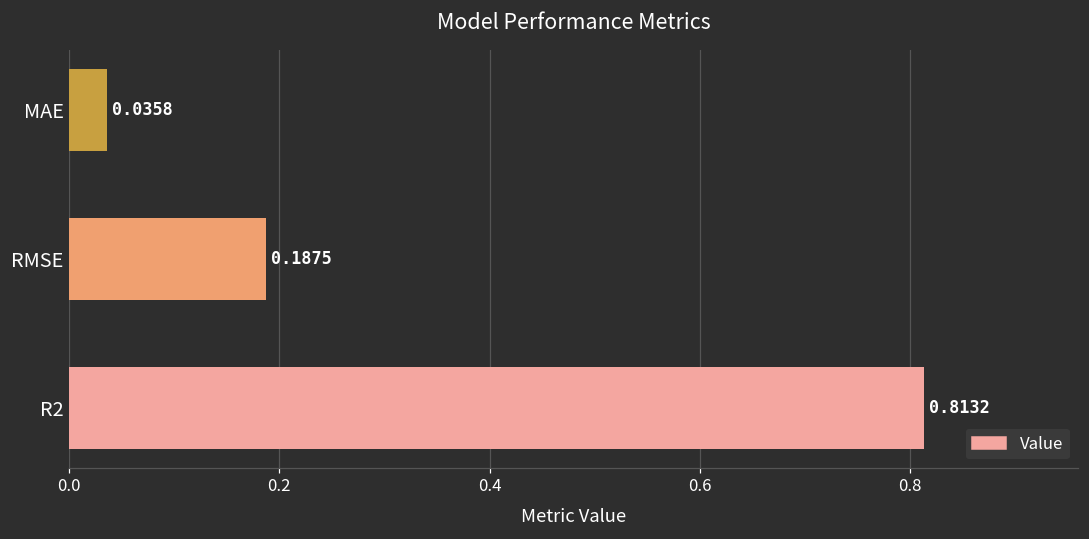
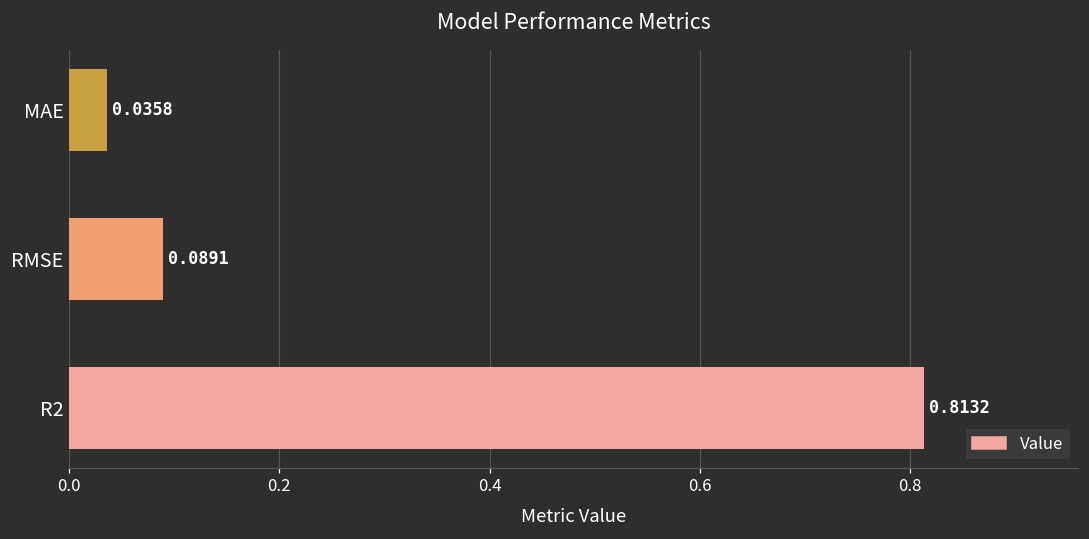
  {
    "MAE": 0.0358,
-   "RMSE": 0.1875,
+   "RMSE": 0.0891,
    "R2": 0.8132
  }
